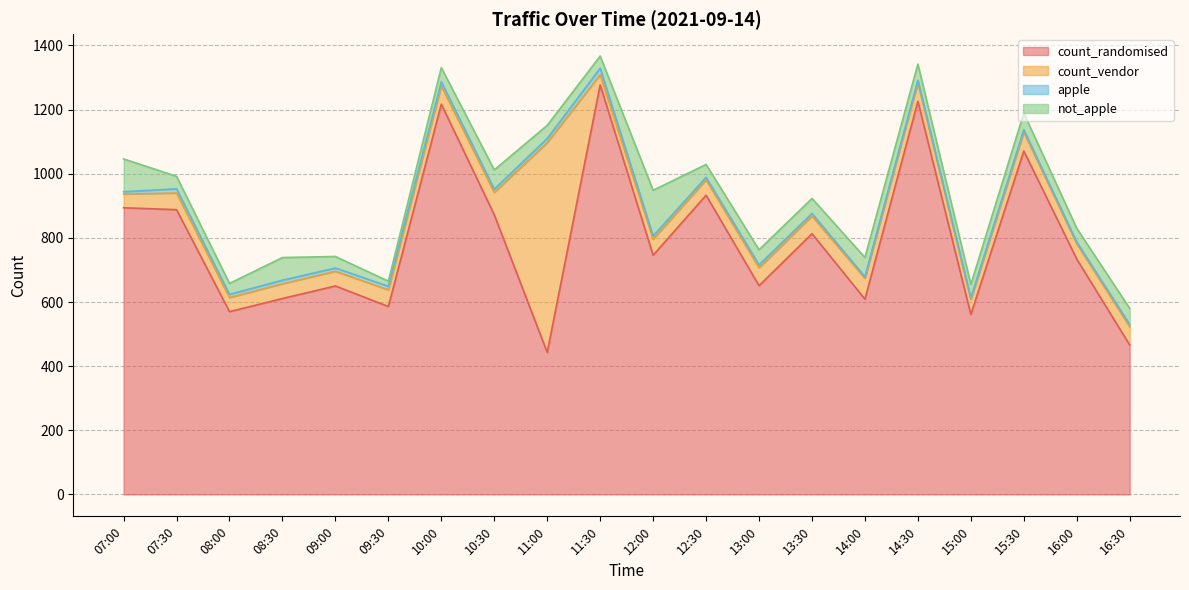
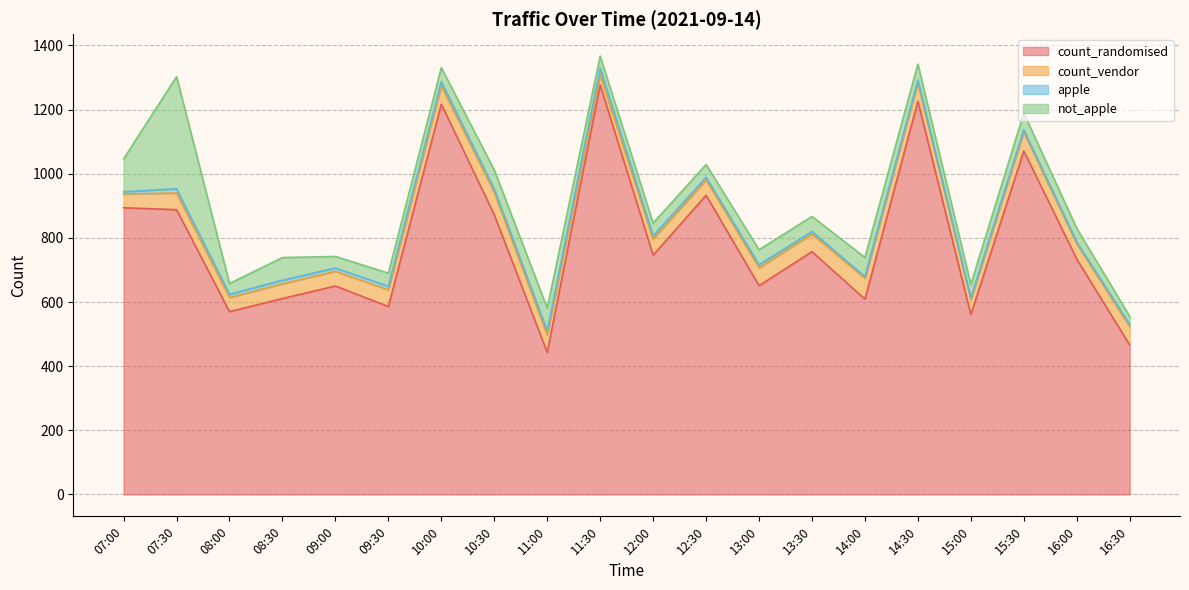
  {
    "count_randomised": {
      "07:00": 890,
      "07:30": 890,
      "08:00": 570,
      "08:30": 610,
      "09:00": 650,
      "09:30": 590,
      "10:00": 1220,
      "10:30": 870,
      "11:00": 440,
      "11:30": 1280,
      "12:00": 750,
      "12:30": 930,
      "13:00": 650,
-     "13:30": 810,
+     "13:30": 760,
      "14:00": 610,
      "14:30": 1230,
      "15:00": 560,
      "15:30": 1070,
      "16:00": 730,
      "16:30": 470
    },
    "count_vendor": {
      "07:30": 50,
      "08:00": 40,
      "08:30": 50,
      "09:00": 50,
      "09:30": 50,
      "10:00": 60,
      "10:30": 70,
-     "11:00": 650,
+     "11:00": 50,
      "11:30": 30,
      "12:00": 50,
      "12:30": 50,
      "13:00": 60,
      "14:30": 60
    },
    "apple": {
      "07:30": 10,
      "08:00": 10,
      "08:30": 10,
      "09:00": 10,
      "09:30": 10,
      "10:00": 10,
      "10:30": 10,
      "11:00": 10,
      "11:30": 20,
      "12:00": 10,
      "12:30": 10,
      "13:00": 10,
      "14:30": 10
    },
    "not_apple": {
      "07:00": 100,
-     "07:30": 40,
+     "07:30": 350,
      "08:00": 30,
      "08:30": 70,
      "09:00": 40,
-     "09:30": 20,
+     "09:30": 40,
      "10:00": 40,
      "10:30": 60,
-     "11:00": 40,
+     "11:00": 70,
      "11:30": 40,
-     "12:00": 140,
+     "12:00": 40,
      "12:30": 40,
      "13:00": 50,
      "13:30": 50,
      "14:00": 60,
      "14:30": 50,
      "15:00": 40,
      "16:00": 40,
-     "16:30": 50
+     "16:30": 30
    }
  }
